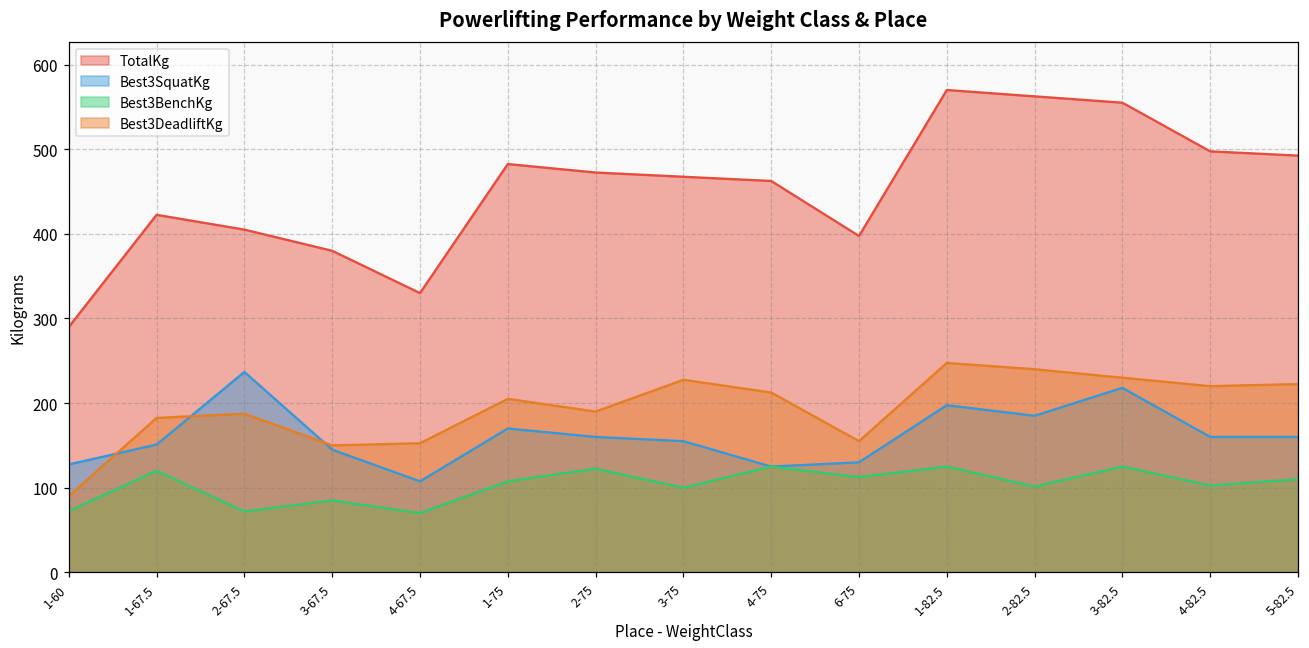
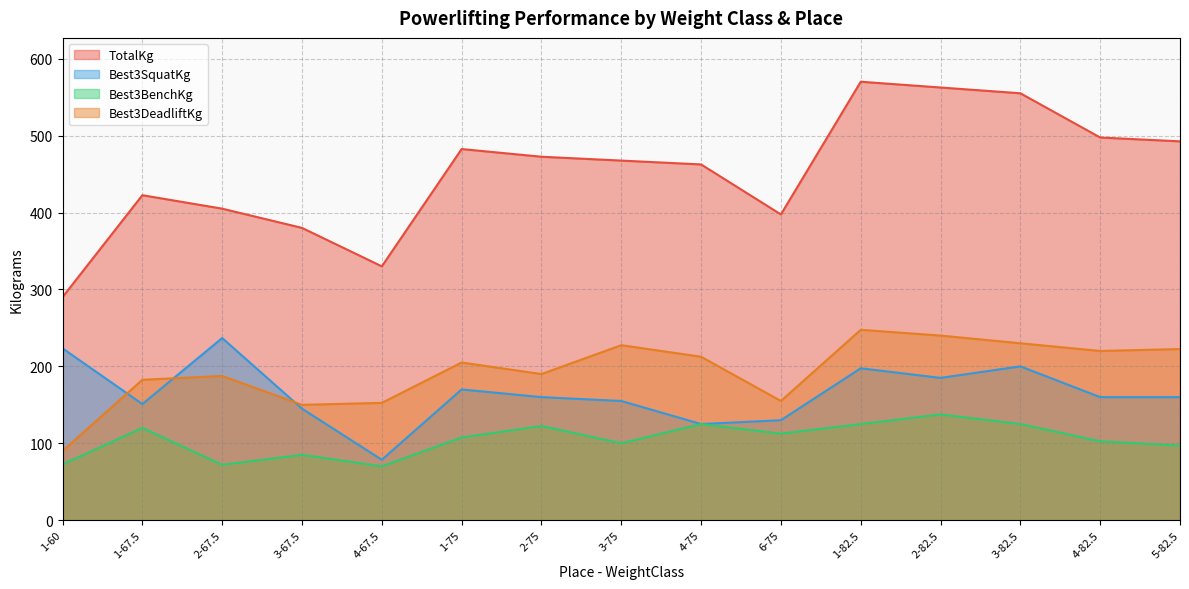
  {
    "Best3SquatKg": {
-     "1-60": 130,
+     "1-60": 220,
      "1-67.5": 150,
      "2-67.5": 240,
      "3-67.5": 150,
-     "4-67.5": 110,
+     "4-67.5": 80,
      "1-75": 170,
      "2-75": 160,
      "3-75": 160,
      "6-75": 130,
      "1-82.5": 200,
      "2-82.5": 190,
-     "3-82.5": 220,
+     "3-82.5": 200,
      "4-82.5": 160,
      "5-82.5": 160
    },
    "Best3BenchKg": {
      "1-60": 70,
      "1-67.5": 120,
      "2-67.5": 70,
      "3-67.5": 90,
      "4-67.5": 70,
      "1-75": 110,
      "2-75": 120,
      "3-75": 100,
      "6-75": 110,
      "1-82.5": 130,
-     "2-82.5": 100,
+     "2-82.5": 140,
      "3-82.5": 130,
      "4-82.5": 100,
-     "5-82.5": 110
+     "5-82.5": 100
    }
  }
